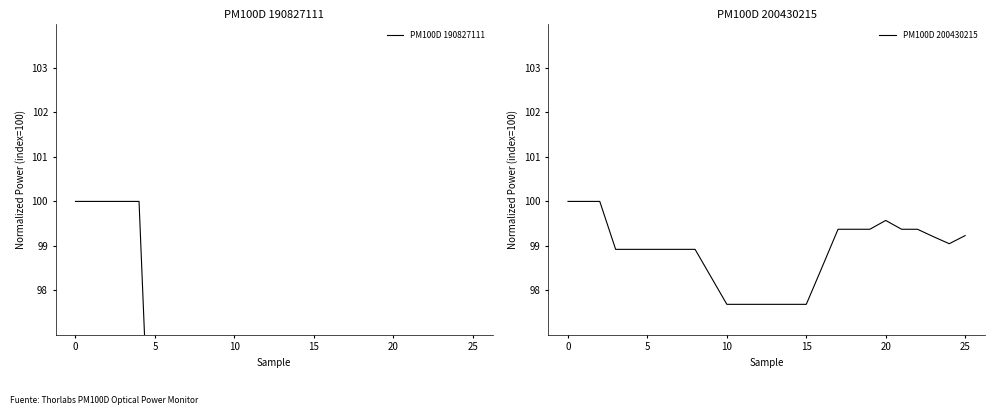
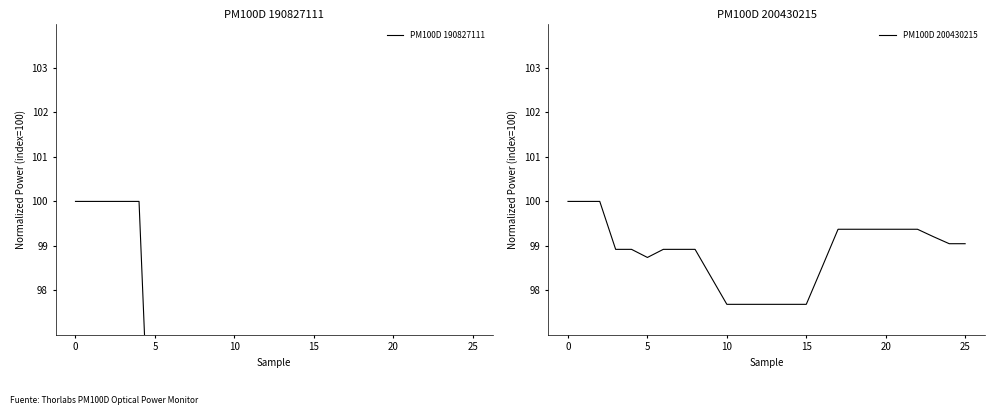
  {
    "PM100D 190827111": {
      "0": 100.0
    },
    "PM100D 200430215": {
      "0": 100.0,
-     "5": 98.9,
+     "5": 98.7,
      "10": 97.7,
      "15": 97.7,
-     "20": 99.6,
-     "25": 99.2
+     "20": 99.4,
+     "25": 99.0
    }
  }
